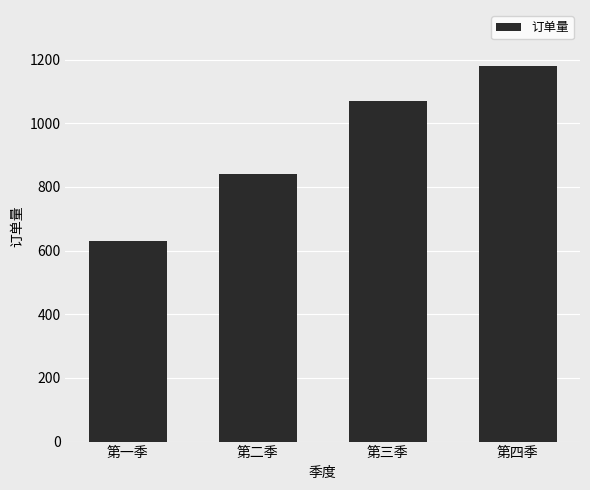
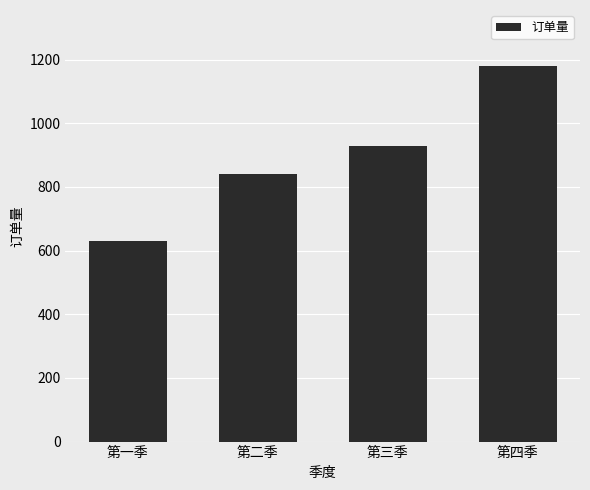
  {
    "第一季": 630,
    "第二季": 840,
-   "第三季": 1070,
+   "第三季": 930,
    "第四季": 1180
  }
